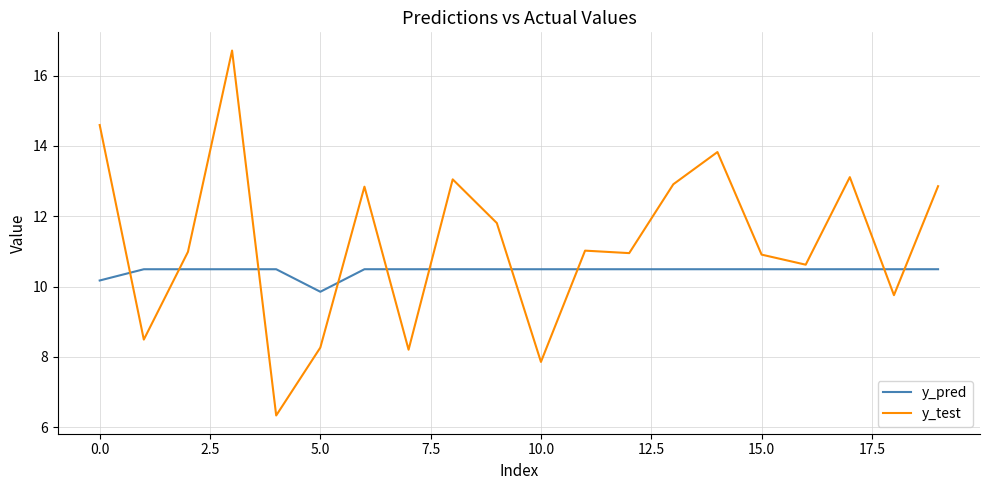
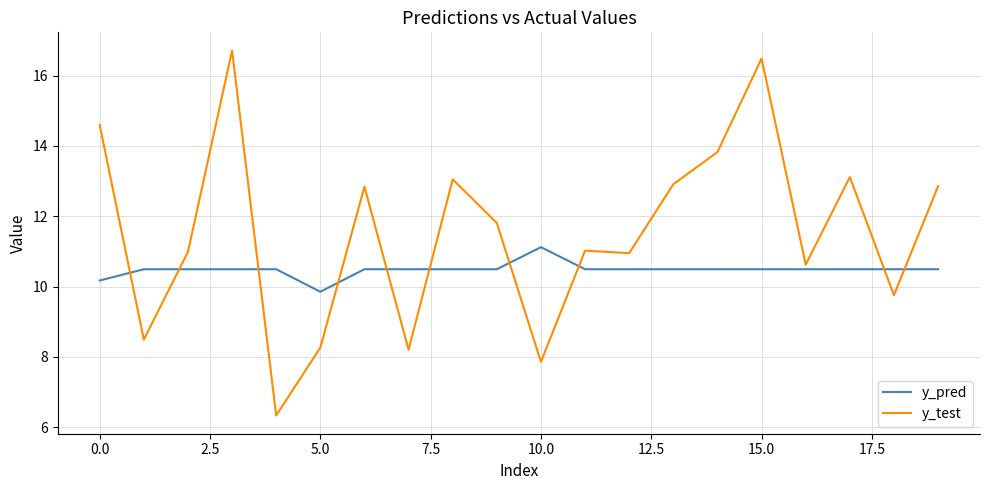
  {
    "y_pred": {
      "0.0": 10.2,
      "5.0": 9.9,
-     "10.0": 10.5,
+     "10.0": 11.1,
      "15.0": 10.5
    },
    "y_test": {
      "0.0": 14.6,
      "5.0": 8.3,
      "10.0": 7.9,
-     "15.0": 10.9
+     "15.0": 16.5
    }
  }
